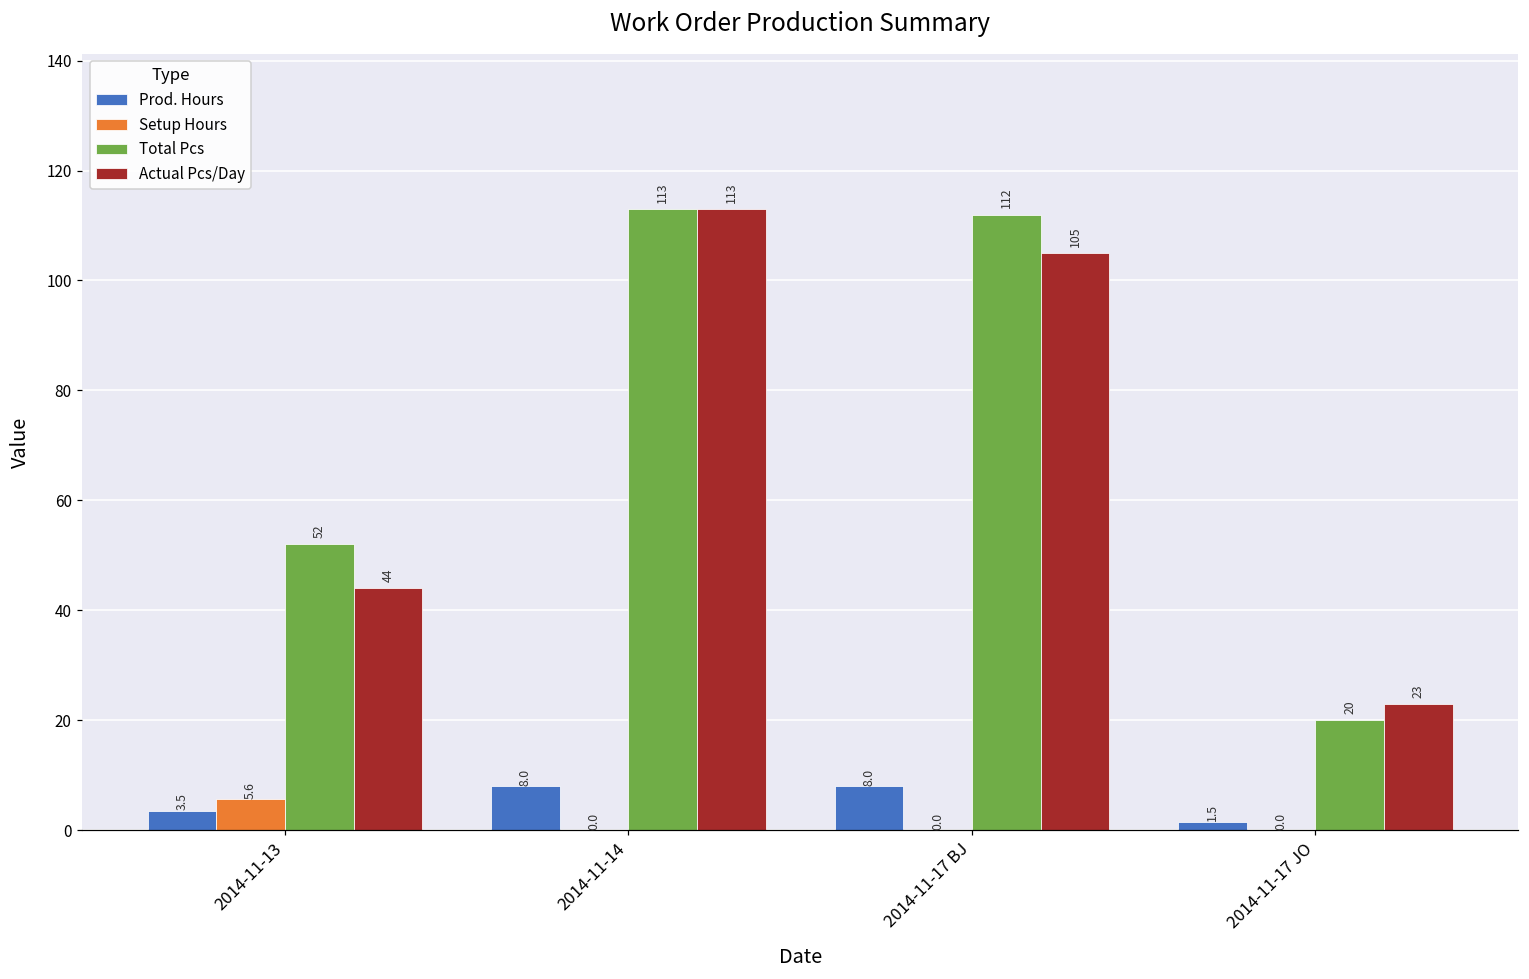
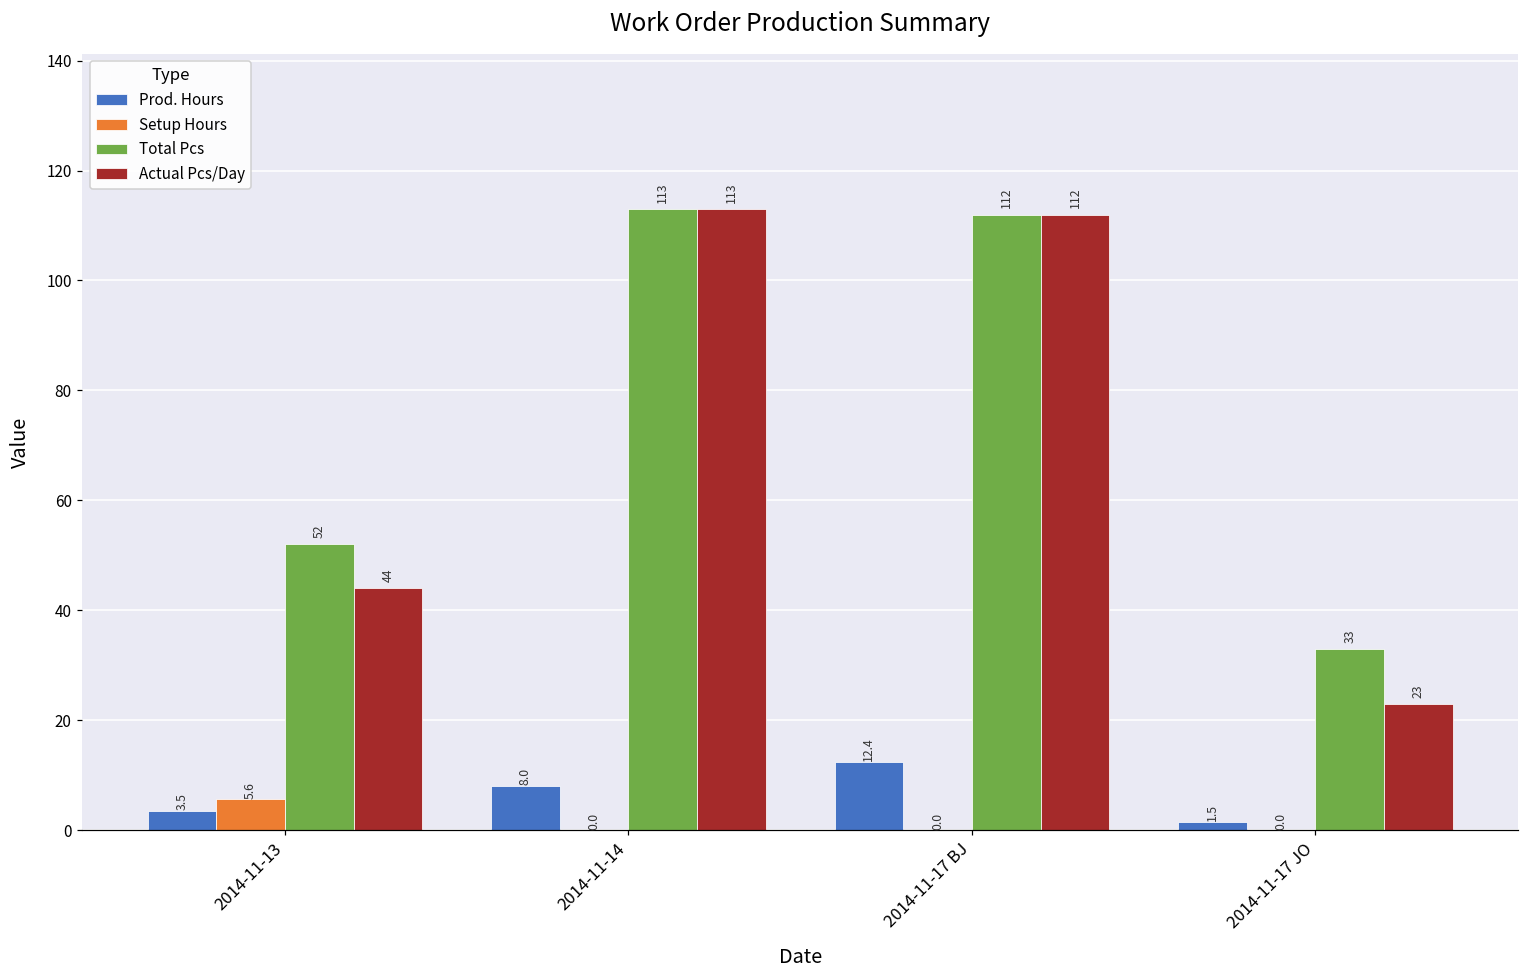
  {
    "Prod. Hours": {
      "2014-11-13": 3.5,
      "2014-11-14": 8.0,
-     "2014-11-17 BJ": 8.0,
+     "2014-11-17 BJ": 12.4,
      "2014-11-17 JO": 1.5
    },
    "Setup Hours": {
      "2014-11-13": 5.6,
      "2014-11-14": 0.0,
      "2014-11-17 BJ": 0.0,
      "2014-11-17 JO": 0.0
    },
    "Total Pcs": {
      "2014-11-13": 52,
      "2014-11-14": 113,
      "2014-11-17 BJ": 112,
-     "2014-11-17 JO": 20
+     "2014-11-17 JO": 33
    },
    "Actual Pcs/Day": {
      "2014-11-13": 44,
      "2014-11-14": 113,
-     "2014-11-17 BJ": 105,
+     "2014-11-17 BJ": 112,
      "2014-11-17 JO": 23
    }
  }
